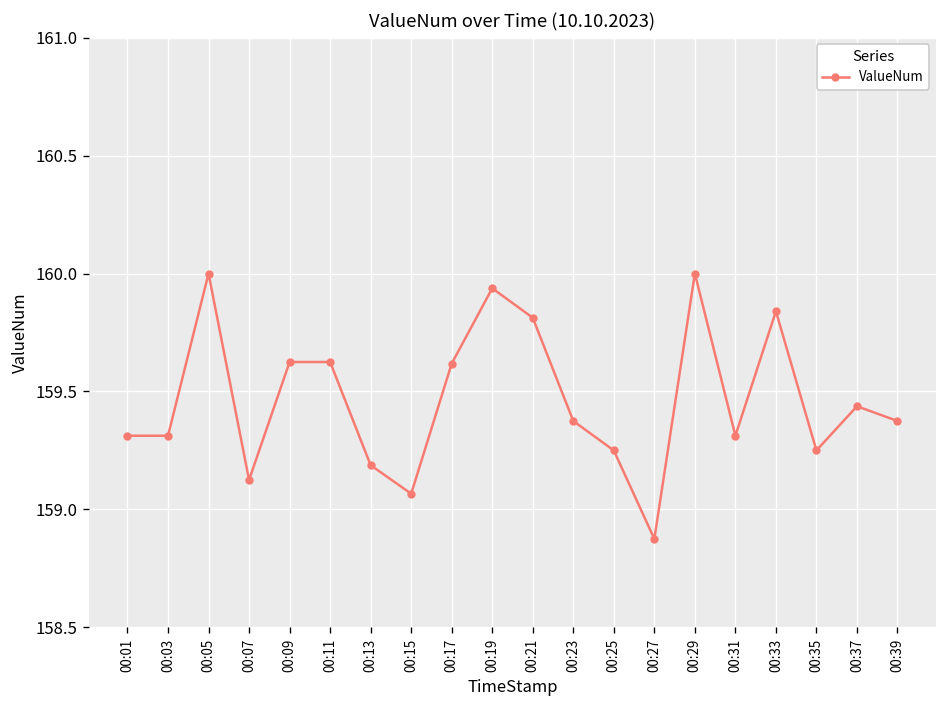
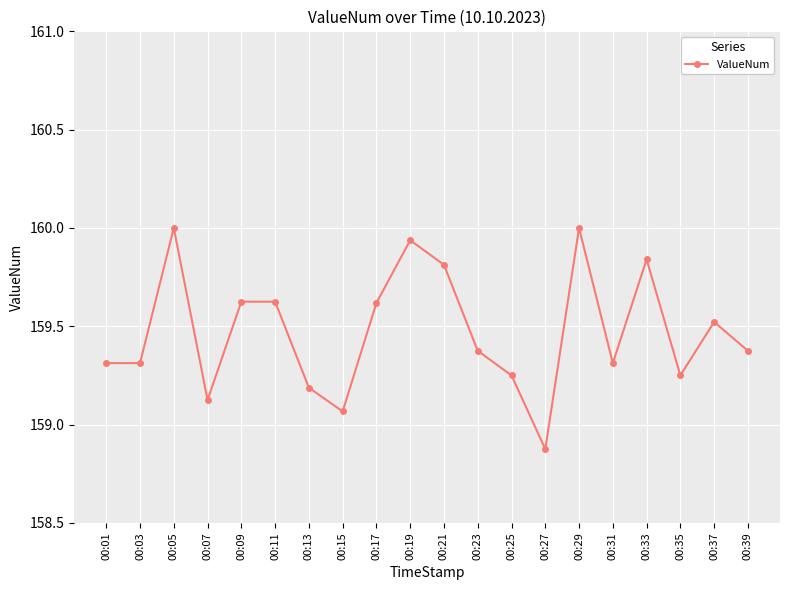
  {
    "00:01": 159.31,
    "00:03": 159.31,
    "00:05": 160.00,
    "00:07": 159.13,
    "00:09": 159.63,
    "00:11": 159.63,
    "00:13": 159.19,
    "00:15": 159.07,
    "00:17": 159.62,
    "00:19": 159.94,
    "00:21": 159.81,
    "00:23": 159.38,
    "00:25": 159.25,
    "00:27": 158.88,
    "00:29": 160.00,
    "00:31": 159.31,
    "00:33": 159.84,
    "00:35": 159.25,
-   "00:37": 159.44,
+   "00:37": 159.52,
    "00:39": 159.38
  }
